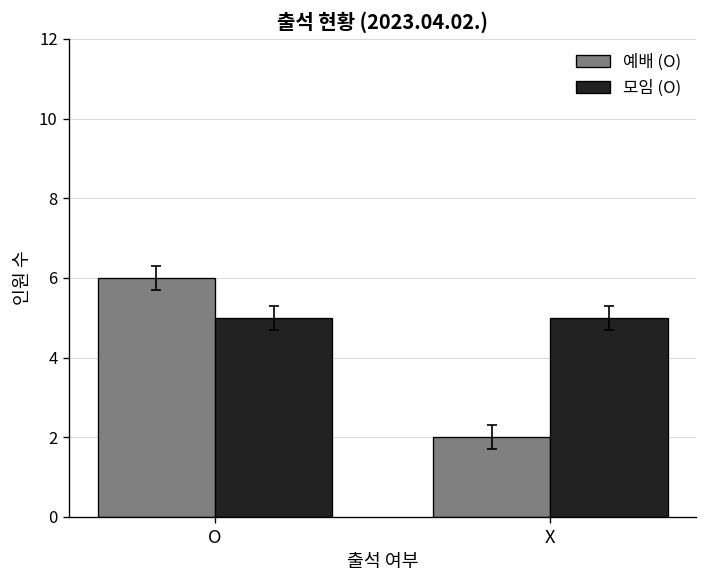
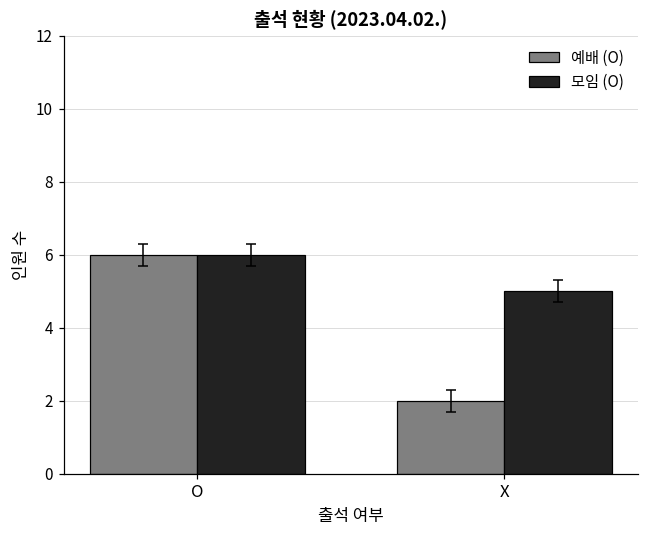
  {
    "예배 (O)": {
      "O": 6,
      "X": 2
    },
    "모임 (O)": {
-     "O": 5,
+     "O": 6,
      "X": 5
    }
  }
